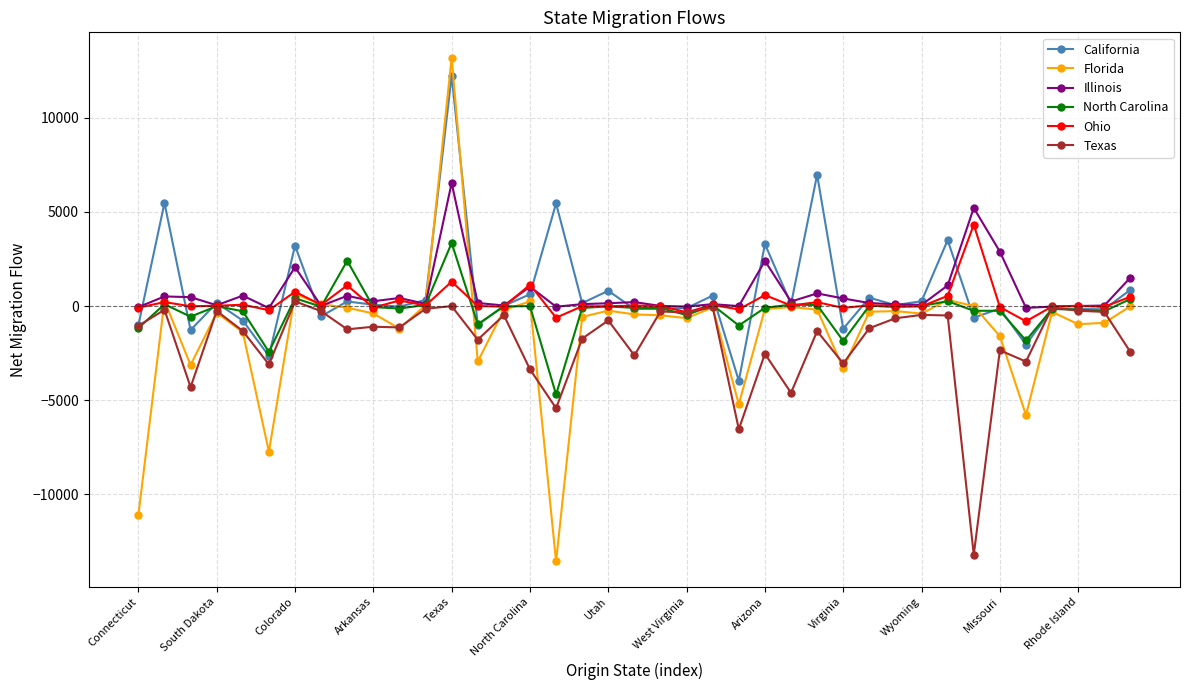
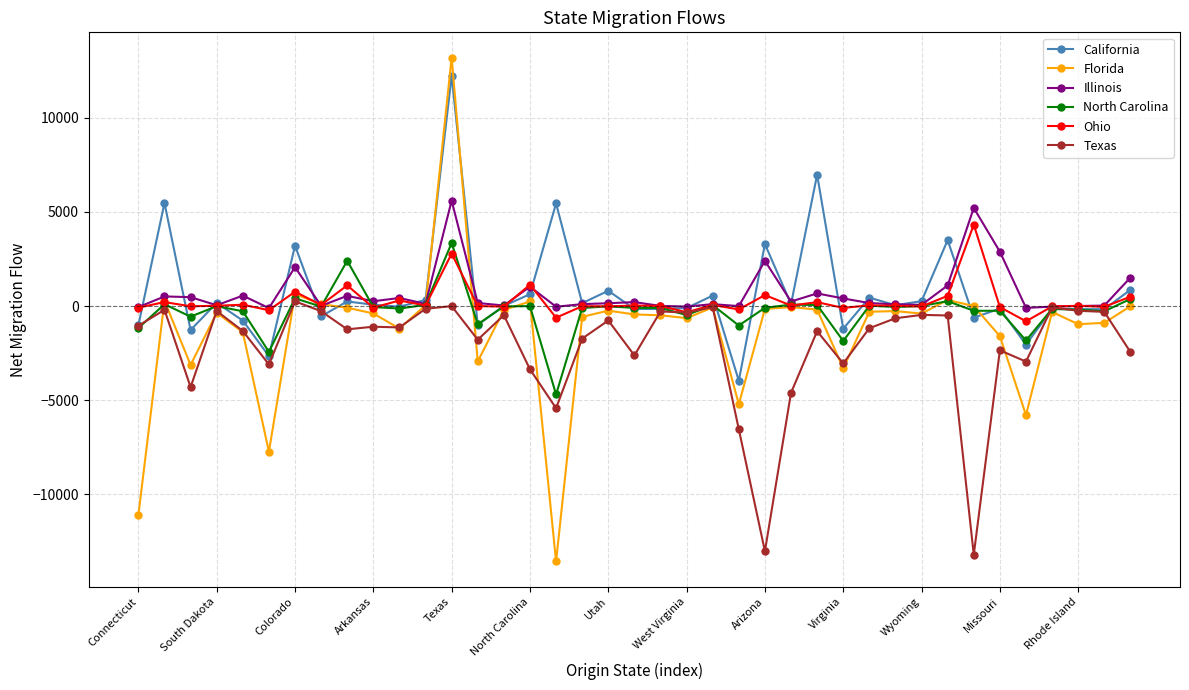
  {
    "California": {
      "Colorado": 3200,
      "Texas": 12200,
      "North Carolina": 600,
      "Utah": 800,
      "Arizona": 3300,
      "Virginia": -1200,
      "Wyoming": 300
    },
    "Florida": {
      "Connecticut": -11100,
      "Arkansas": -400,
      "Texas": 13200,
      "North Carolina": 200,
      "Utah": -200,
      "West Virginia": -600,
      "Virginia": -3300,
      "Missouri": -1600,
      "Rhode Island": -1000
    },
    "Illinois": {
      "Colorado": 2100,
      "Arkansas": 300,
-     "Texas": 6500,
+     "Texas": 5600,
      "Utah": 200,
      "Arizona": 2400,
      "Virginia": 400,
      "Missouri": 2900
    },
    "North Carolina": {
      "Colorado": 400,
      "Texas": 3400,
      "North Carolina": 0,
      "Virginia": -1900
    },
    "Ohio": {
-     "Texas": 1300,
+     "Texas": 2800,
      "Arizona": 600,
      "Virginia": -100
    },
    "Texas": {
      "Colorado": 300,
      "Arkansas": -1100,
      "Texas": 0,
      "North Carolina": -3400,
      "Utah": -800,
-     "Arizona": -2500,
+     "Arizona": -13000,
      "Virginia": -3000,
      "Missouri": -2300
    }
  }
